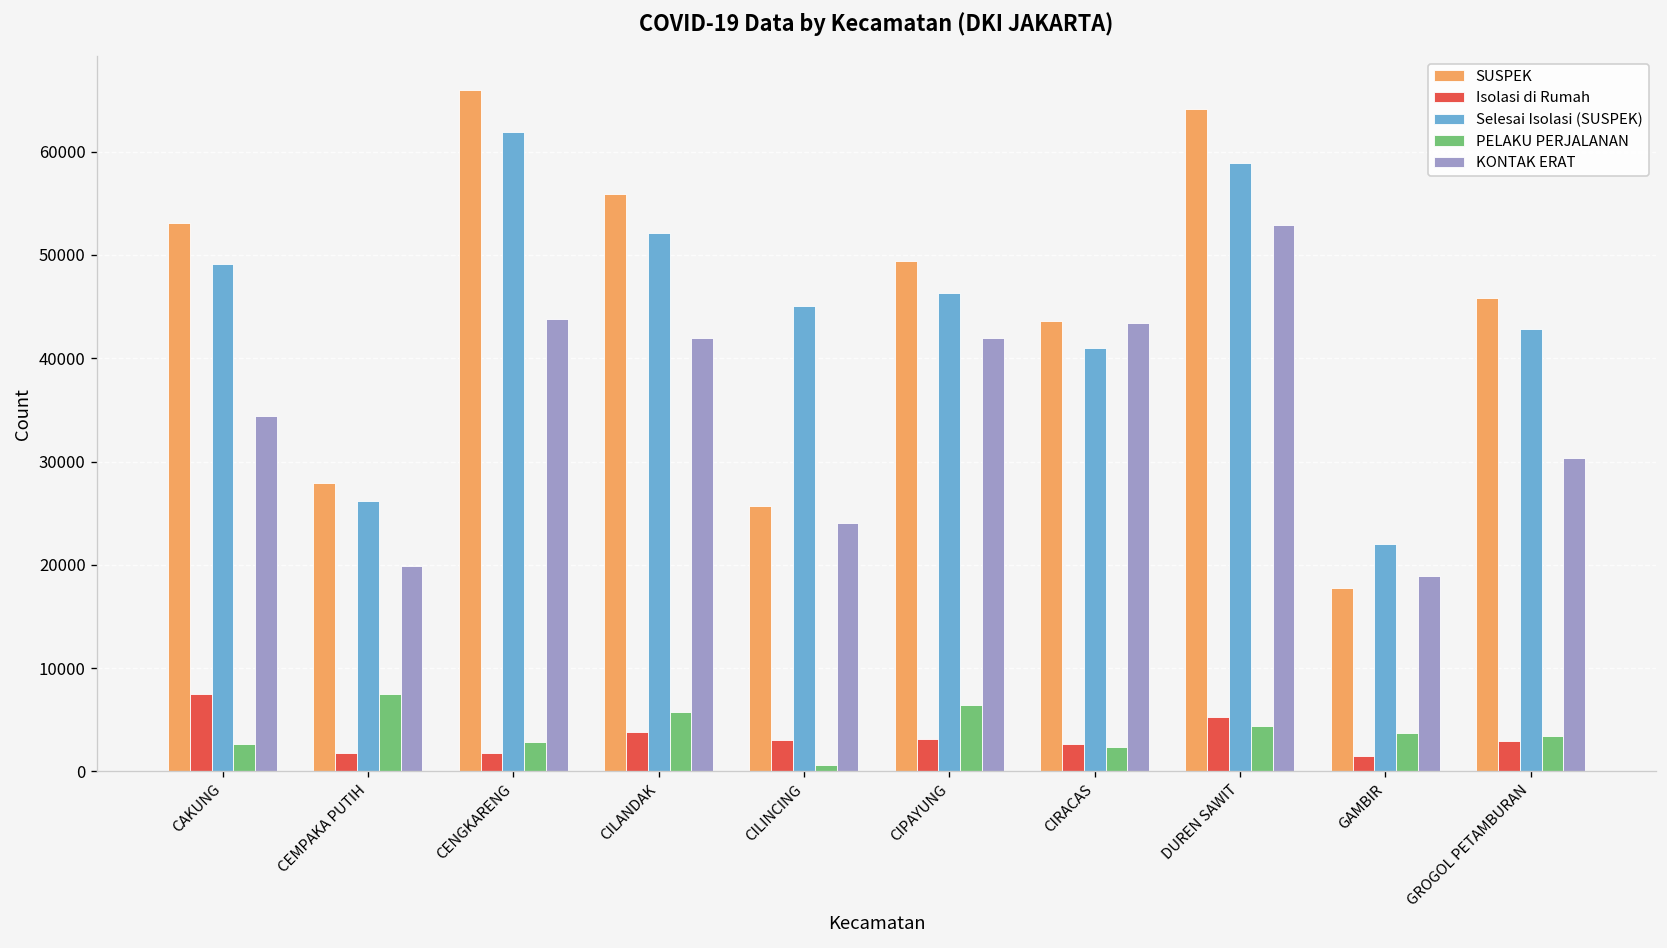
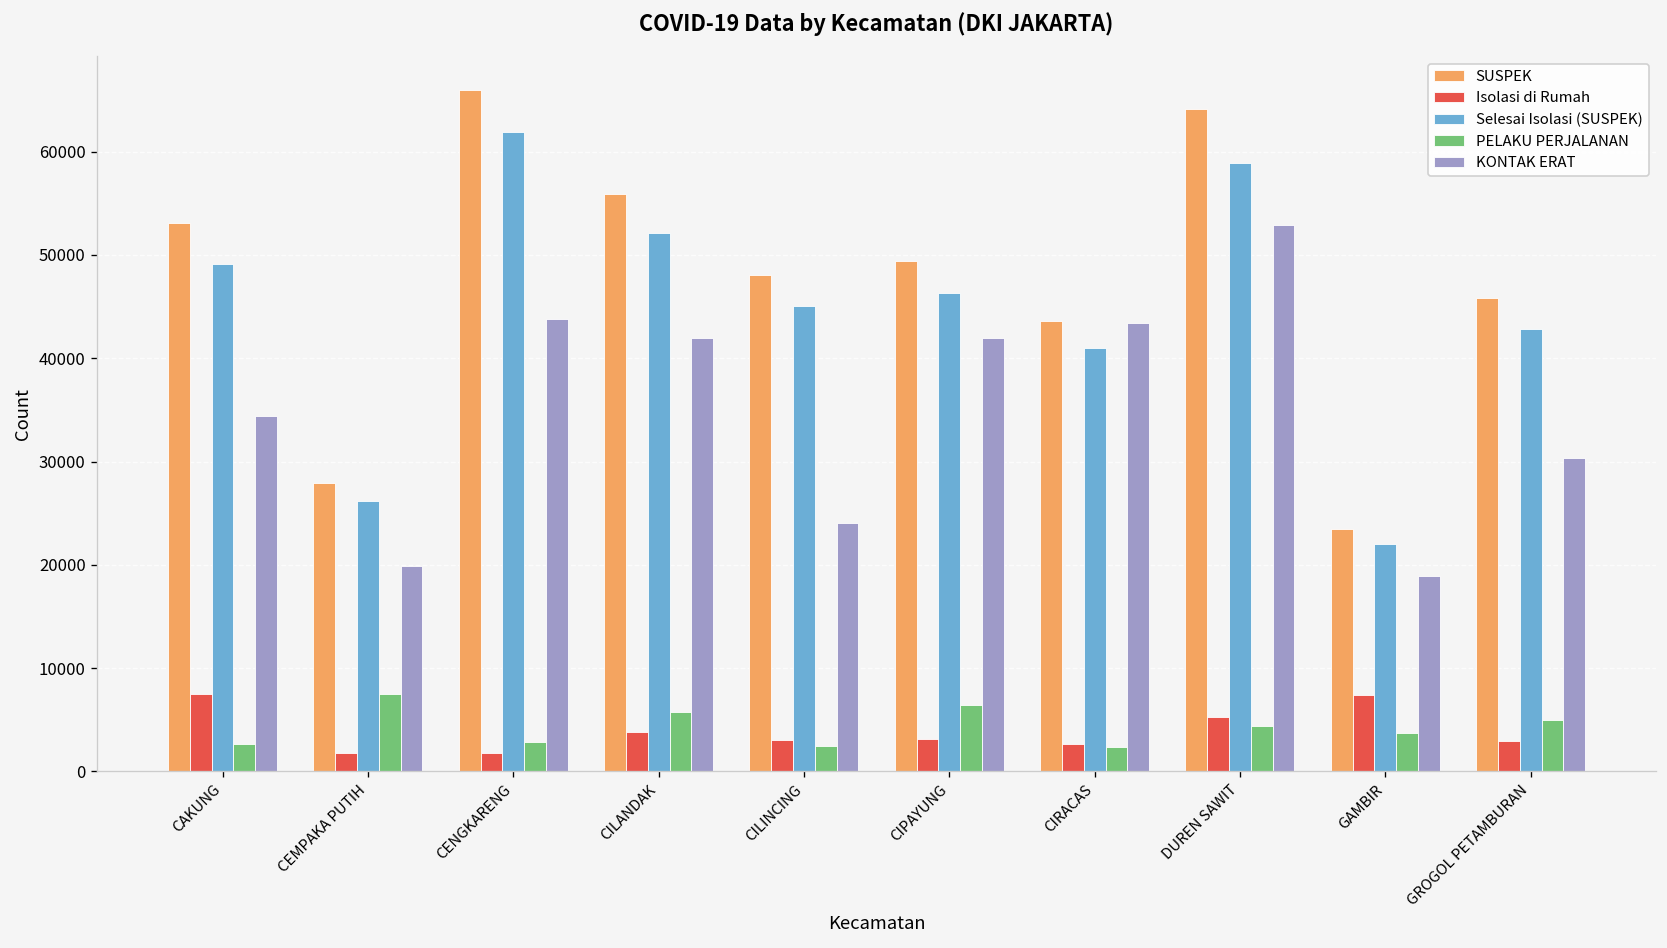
  {
    "SUSPEK": {
      "CAKUNG": 53000,
      "CEMPAKA PUTIH": 28000,
      "CENGKARENG": 66000,
      "CILANDAK": 56000,
-     "CILINCING": 26000,
+     "CILINCING": 48000,
      "CIPAYUNG": 49000,
      "CIRACAS": 44000,
      "DUREN SAWIT": 64000,
-     "GAMBIR": 18000,
+     "GAMBIR": 23000,
      "GROGOL PETAMBURAN": 46000
    },
    "Isolasi di Rumah": {
      "CAKUNG": 7000,
      "CEMPAKA PUTIH": 2000,
      "CENGKARENG": 2000,
      "CILANDAK": 4000,
      "CILINCING": 3000,
      "CIPAYUNG": 3000,
      "CIRACAS": 3000,
      "DUREN SAWIT": 5000,
-     "GAMBIR": 1000,
+     "GAMBIR": 7000,
      "GROGOL PETAMBURAN": 3000
    },
    "PELAKU PERJALANAN": {
      "CAKUNG": 3000,
      "CEMPAKA PUTIH": 7000,
      "CENGKARENG": 3000,
      "CILANDAK": 6000,
-     "CILINCING": 1000,
+     "CILINCING": 2000,
      "CIPAYUNG": 6000,
      "CIRACAS": 2000,
      "DUREN SAWIT": 4000,
      "GAMBIR": 4000,
-     "GROGOL PETAMBURAN": 3000
+     "GROGOL PETAMBURAN": 5000
    }
  }
